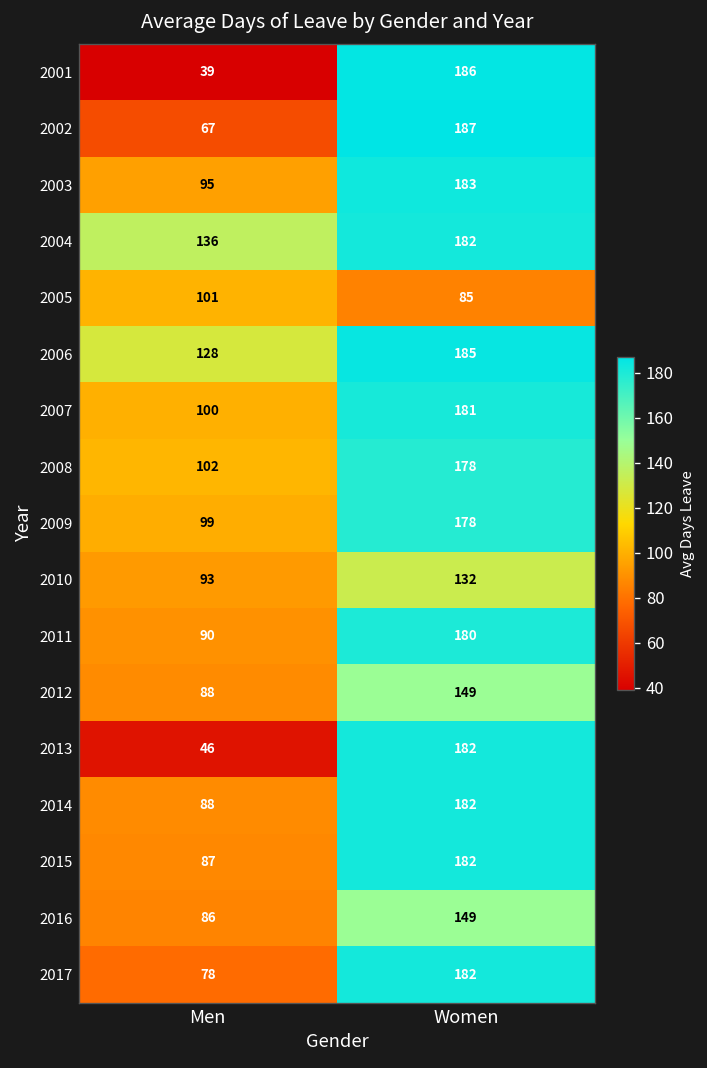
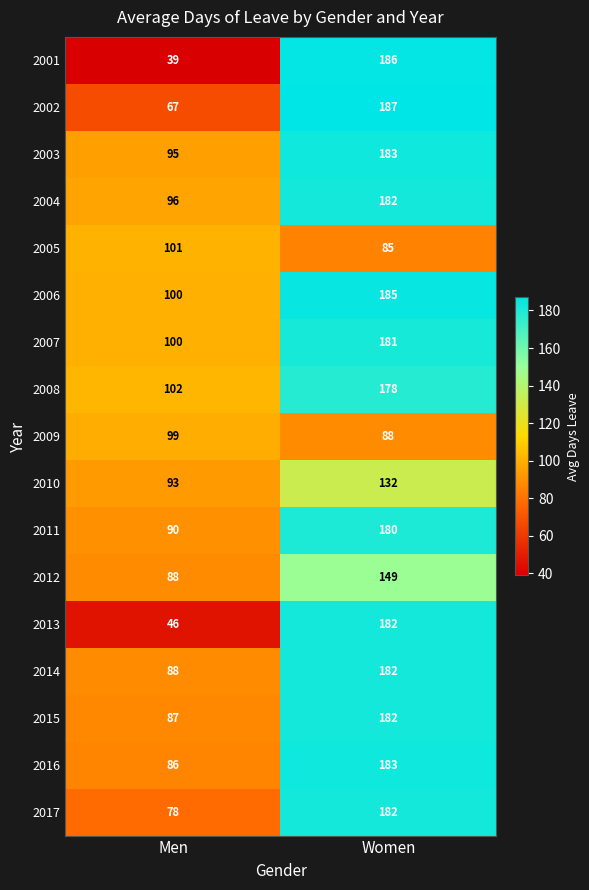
  {
    "2001": {
      "Men": 39,
      "Women": 186
    },
    "2002": {
      "Men": 67,
      "Women": 187
    },
    "2003": {
      "Men": 95,
      "Women": 183
    },
    "2004": {
-     "Men": 136,
+     "Men": 96,
      "Women": 182
    },
    "2005": {
      "Men": 101,
      "Women": 85
    },
    "2006": {
-     "Men": 128,
+     "Men": 100,
      "Women": 185
    },
    "2007": {
      "Men": 100,
      "Women": 181
    },
    "2008": {
      "Men": 102,
      "Women": 178
    },
    "2009": {
      "Men": 99,
-     "Women": 178
+     "Women": 88
    },
    "2010": {
      "Men": 93,
      "Women": 132
    },
    "2011": {
      "Men": 90,
      "Women": 180
    },
    "2012": {
      "Men": 88,
      "Women": 149
    },
    "2013": {
      "Men": 46,
      "Women": 182
    },
    "2014": {
      "Men": 88,
      "Women": 182
    },
    "2015": {
      "Men": 87,
      "Women": 182
    },
    "2016": {
      "Men": 86,
-     "Women": 149
+     "Women": 183
    },
    "2017": {
      "Men": 78,
      "Women": 182
    }
  }
